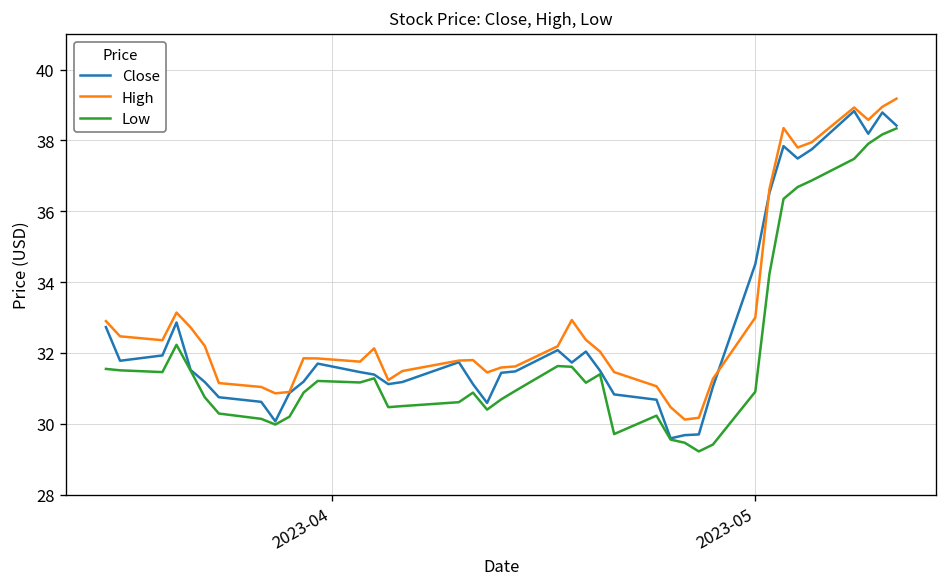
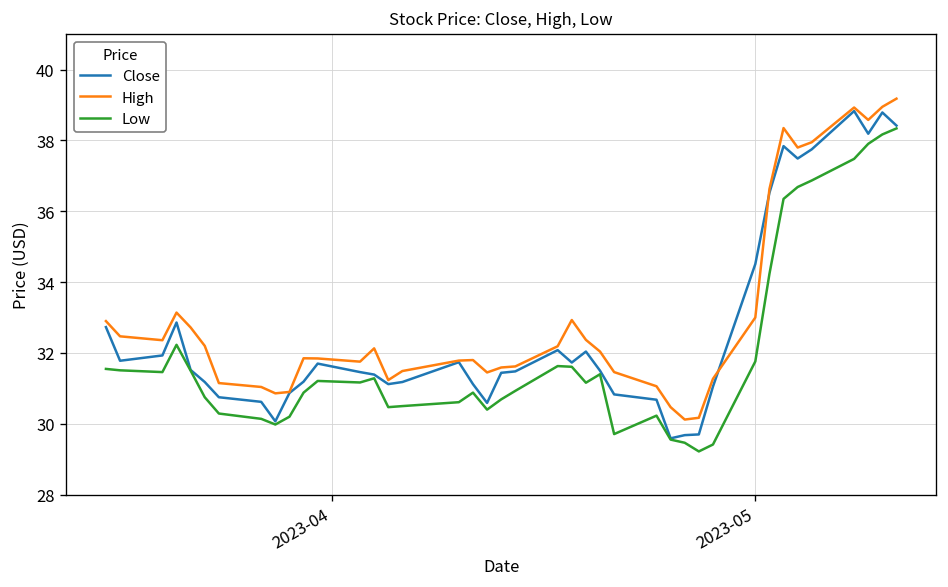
  {
    "Close": {
      "2023-05": 34.5
    },
    "High": {
      "2023-05": 33.0
    },
    "Low": {
-     "2023-05": 30.9
+     "2023-05": 31.8
    }
  }
